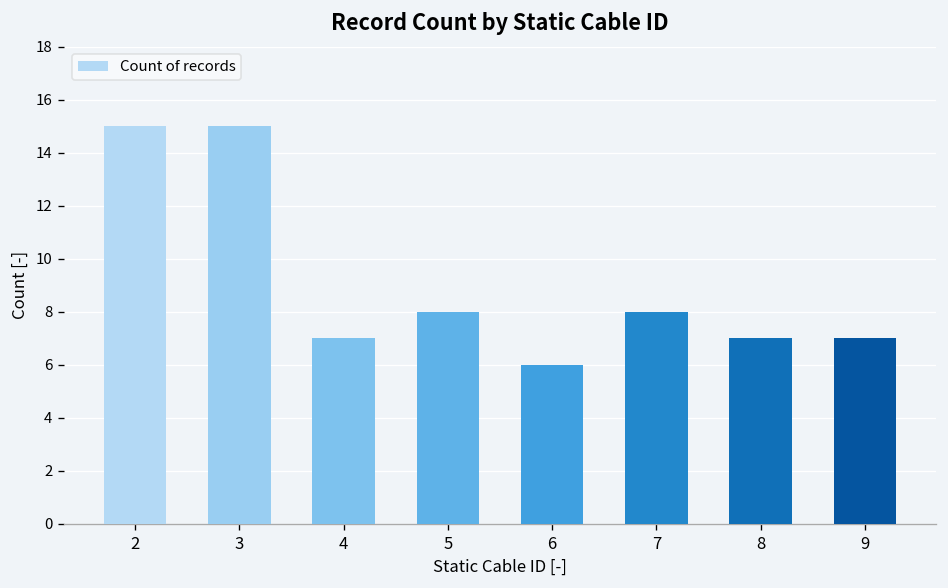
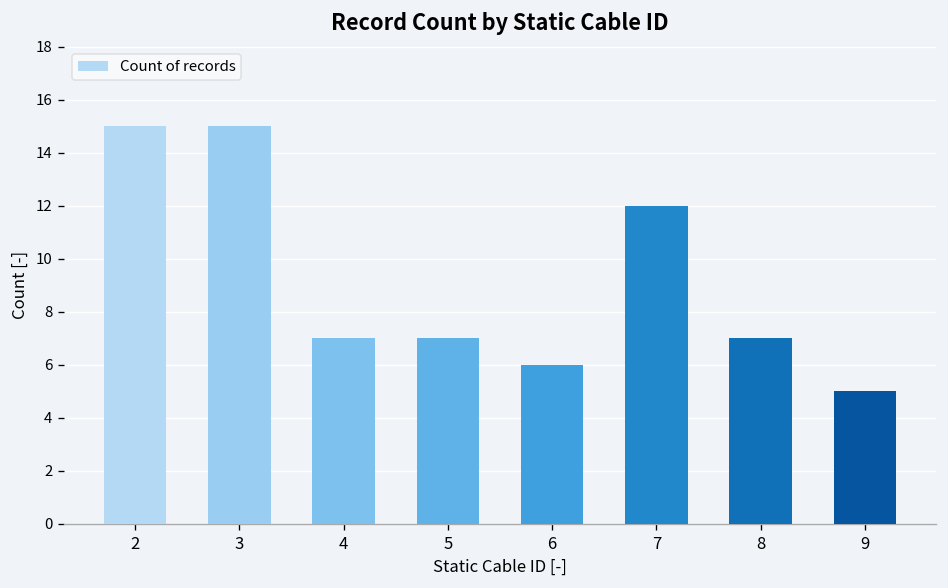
  {
    "2": 15,
    "3": 15,
    "4": 7,
-   "5": 8,
+   "5": 7,
    "6": 6,
-   "7": 8,
+   "7": 12,
    "8": 7,
-   "9": 7
+   "9": 5
  }
